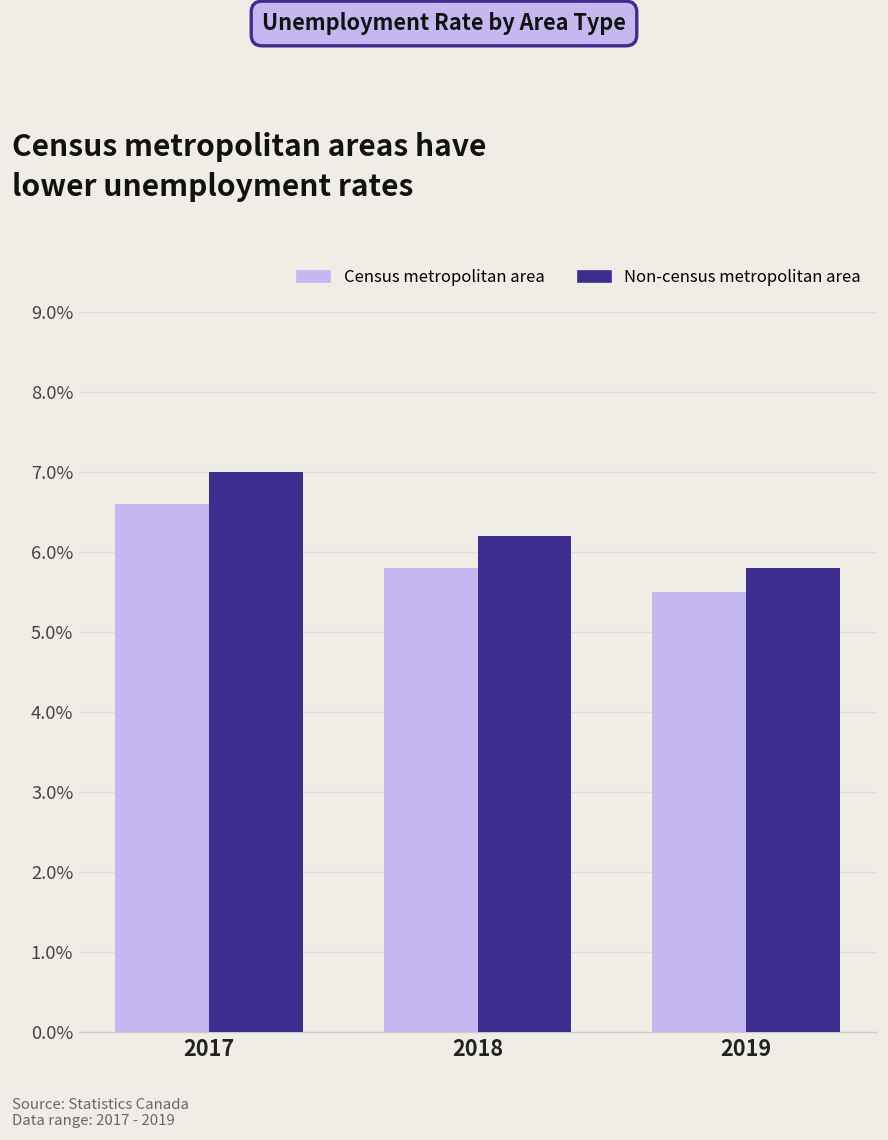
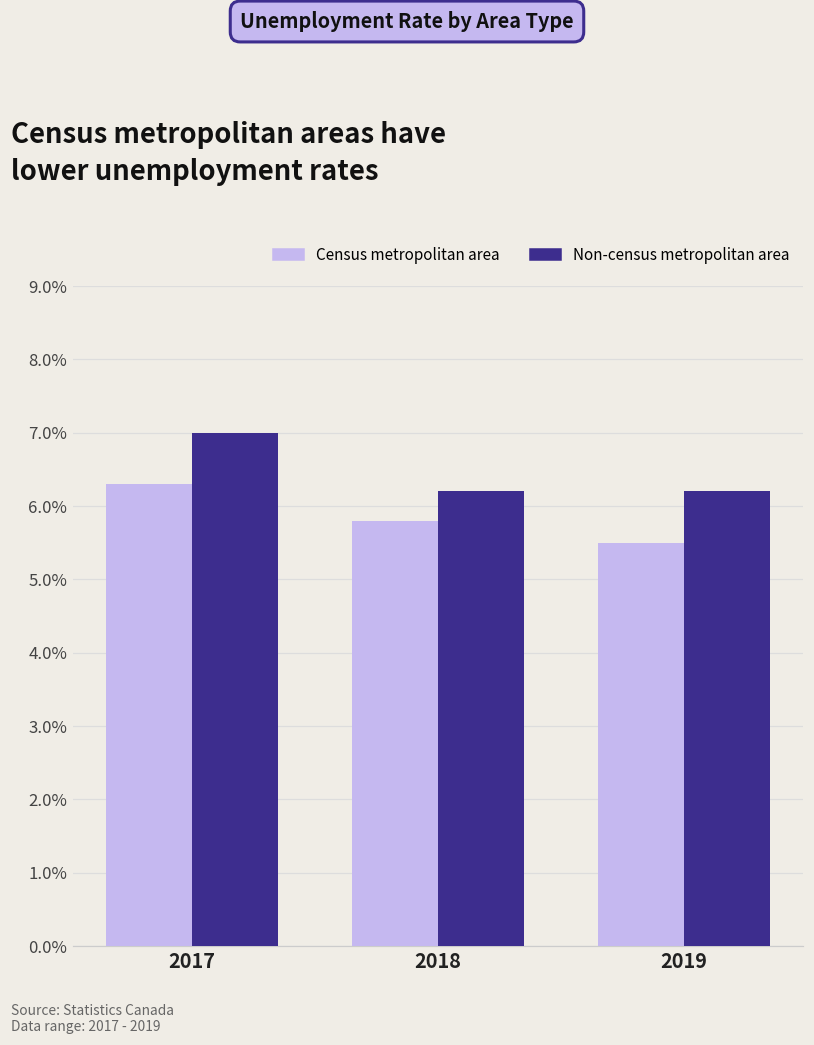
  {
    "Census metropolitan area": {
-     "2017": "6.6%",
+     "2017": "6.3%",
      "2018": "5.8%",
      "2019": "5.5%"
    },
    "Non-census metropolitan area": {
      "2017": "7.0%",
      "2018": "6.2%",
-     "2019": "5.8%"
+     "2019": "6.2%"
    }
  }
